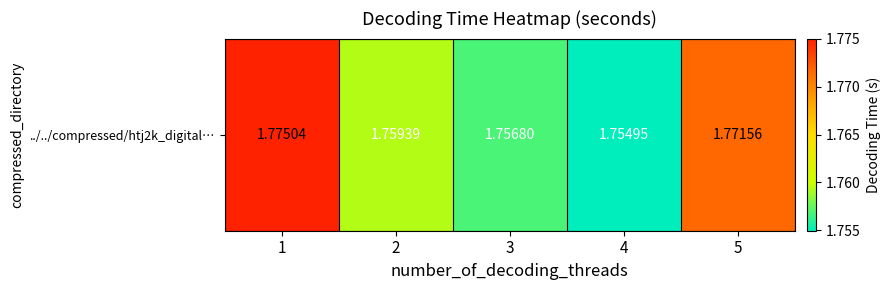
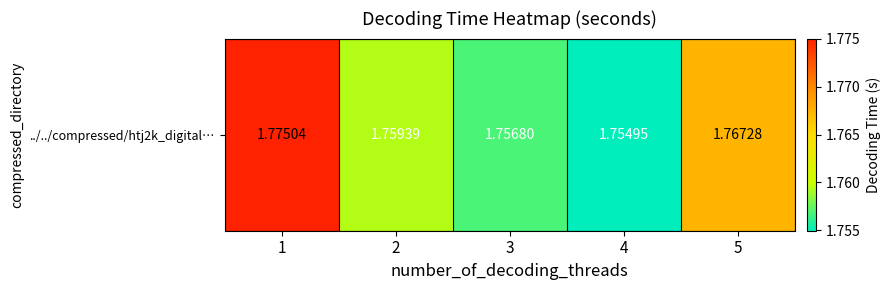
  {
    "../../compressed/htj2k_digital…": {
      "1": 1.77504,
      "2": 1.75939,
      "3": 1.75680,
      "4": 1.75495,
-     "5": 1.77156
+     "5": 1.76728
    }
  }
